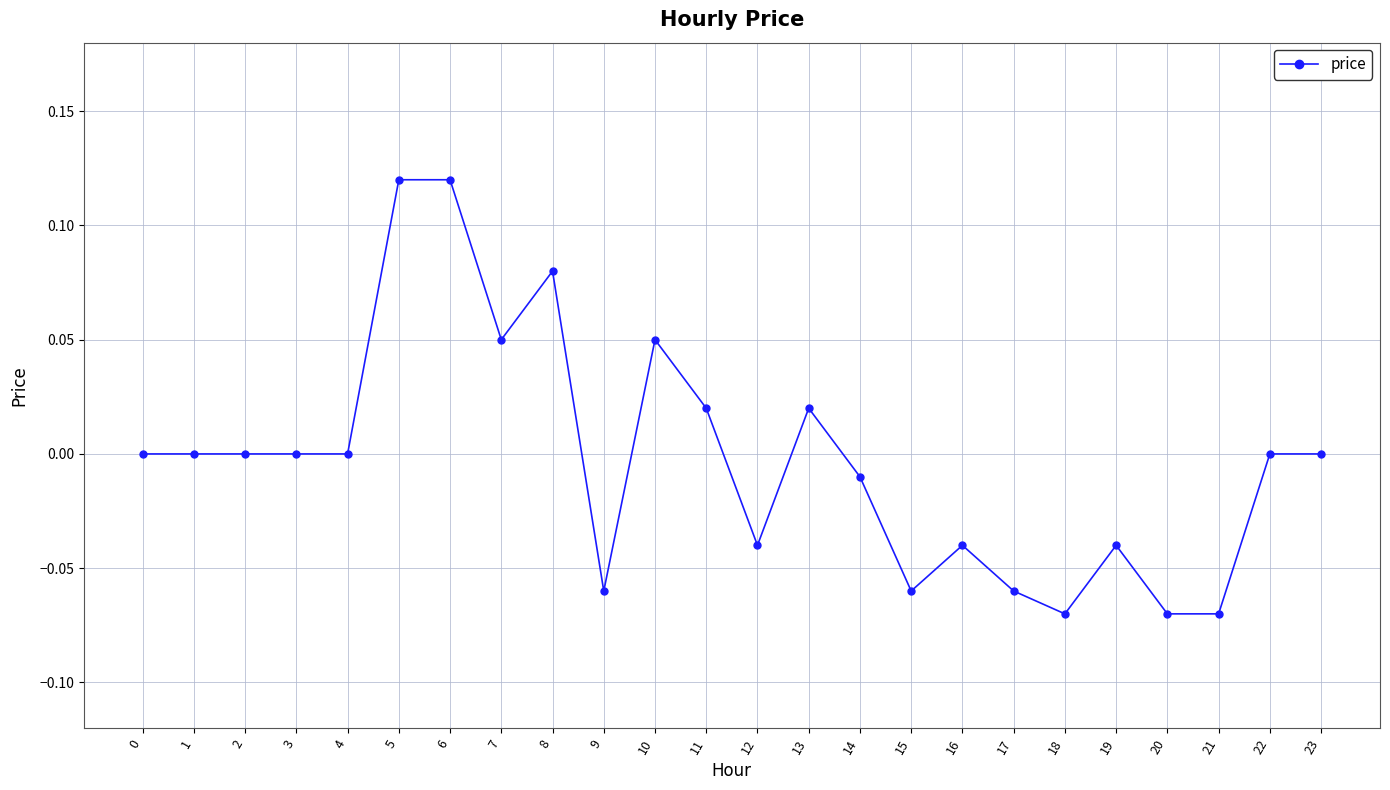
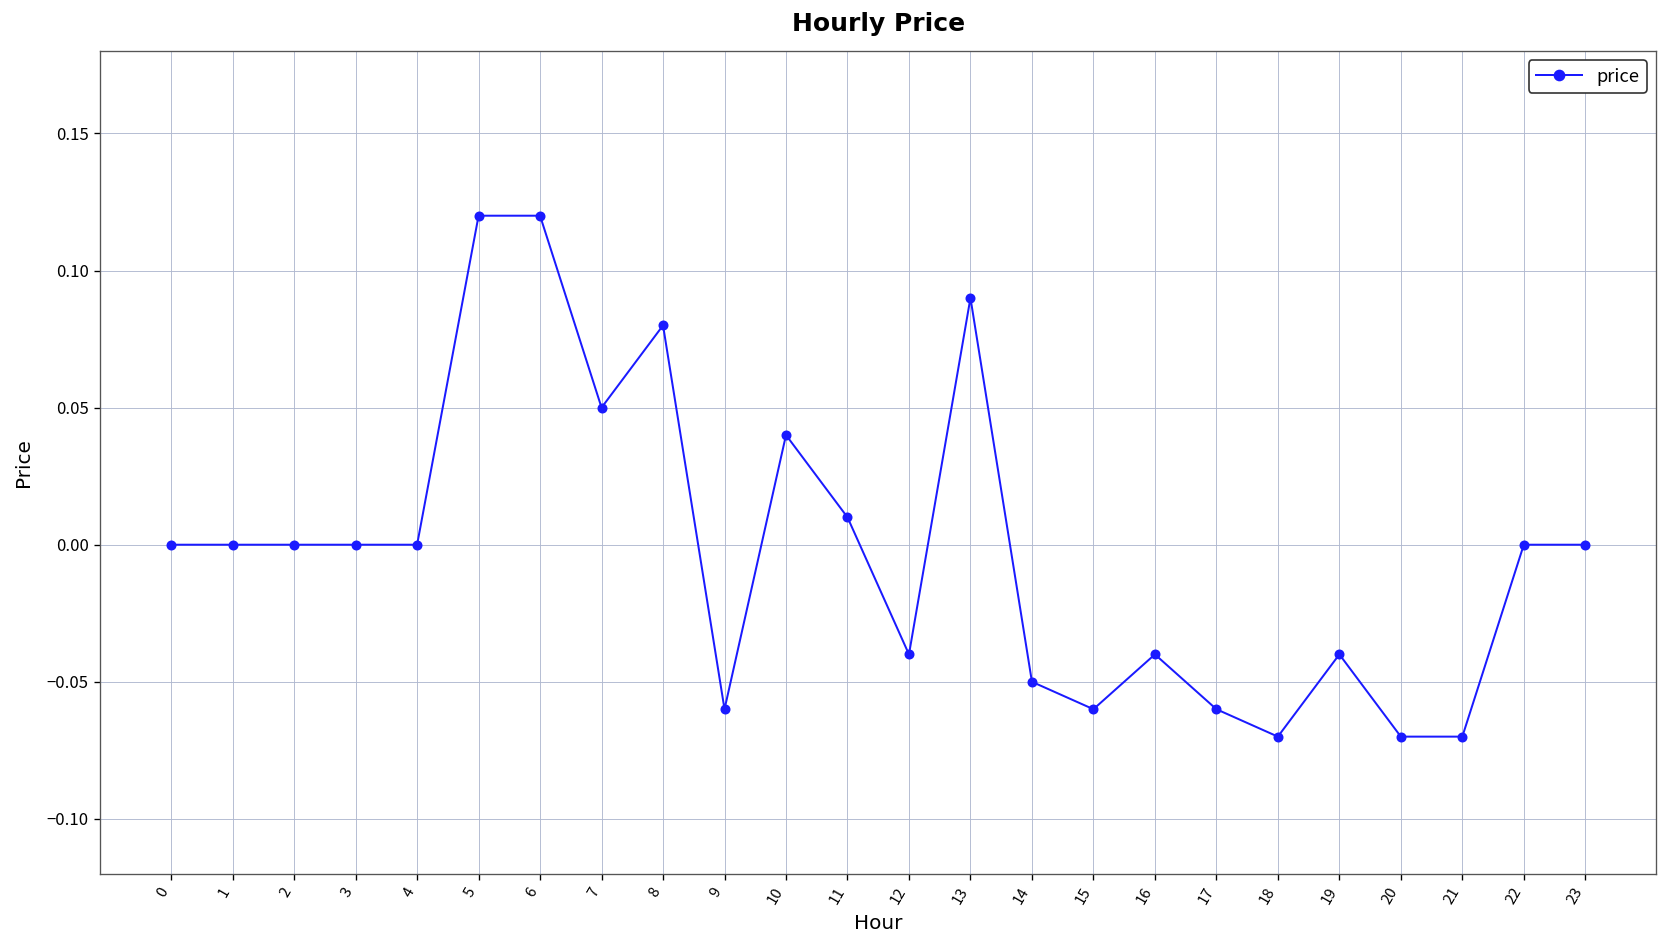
  {
    "0": 0.00,
    "1": 0.00,
    "2": 0.00,
    "3": 0.00,
    "4": 0.00,
    "5": 0.12,
    "6": 0.12,
    "7": 0.05,
    "8": 0.08,
    "9": -0.06,
-   "10": 0.05,
-   "11": 0.02,
+   "10": 0.04,
+   "11": 0.01,
    "12": -0.04,
-   "13": 0.02,
-   "14": -0.01,
+   "13": 0.09,
+   "14": -0.05,
    "15": -0.06,
    "16": -0.04,
    "17": -0.06,
    "18": -0.07,
    "19": -0.04,
    "20": -0.07,
    "21": -0.07,
    "22": 0.00,
    "23": 0.00
  }
